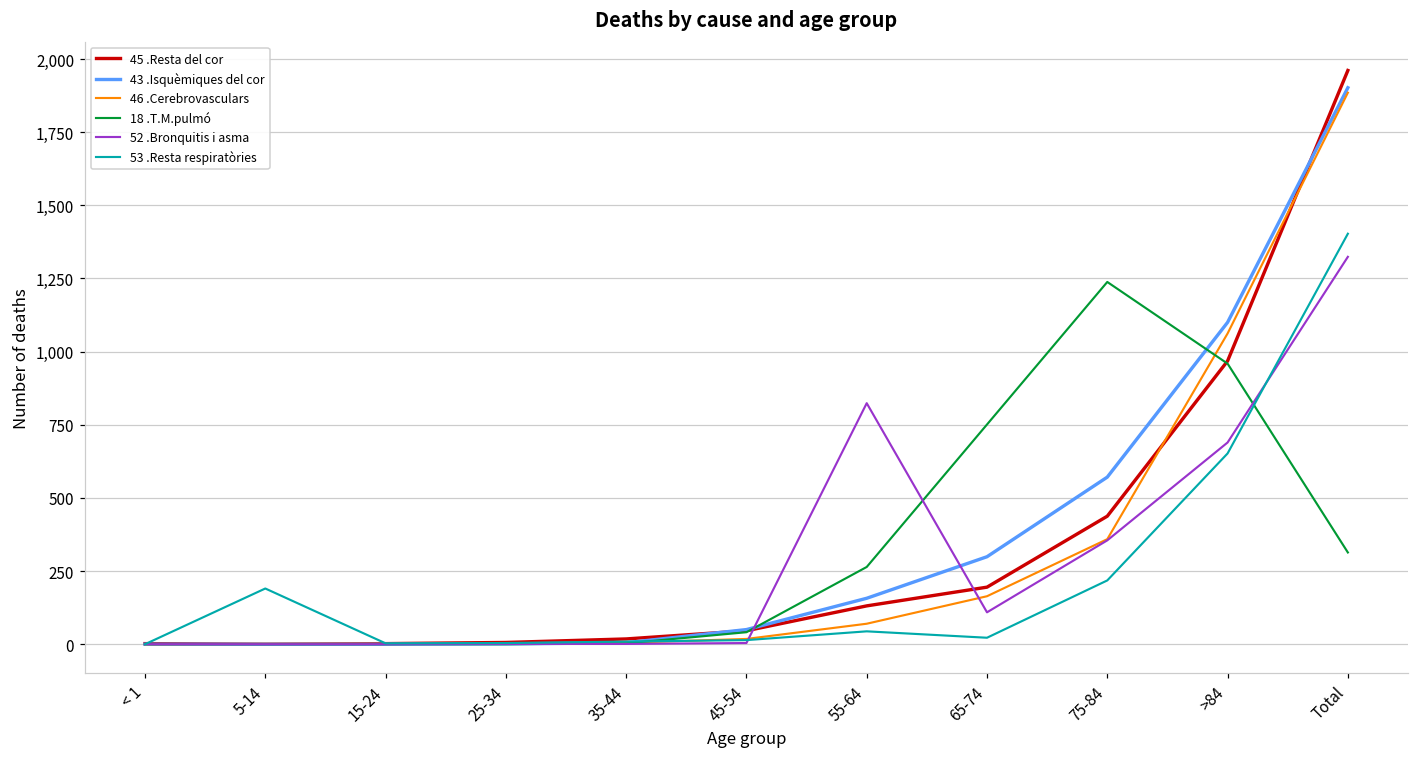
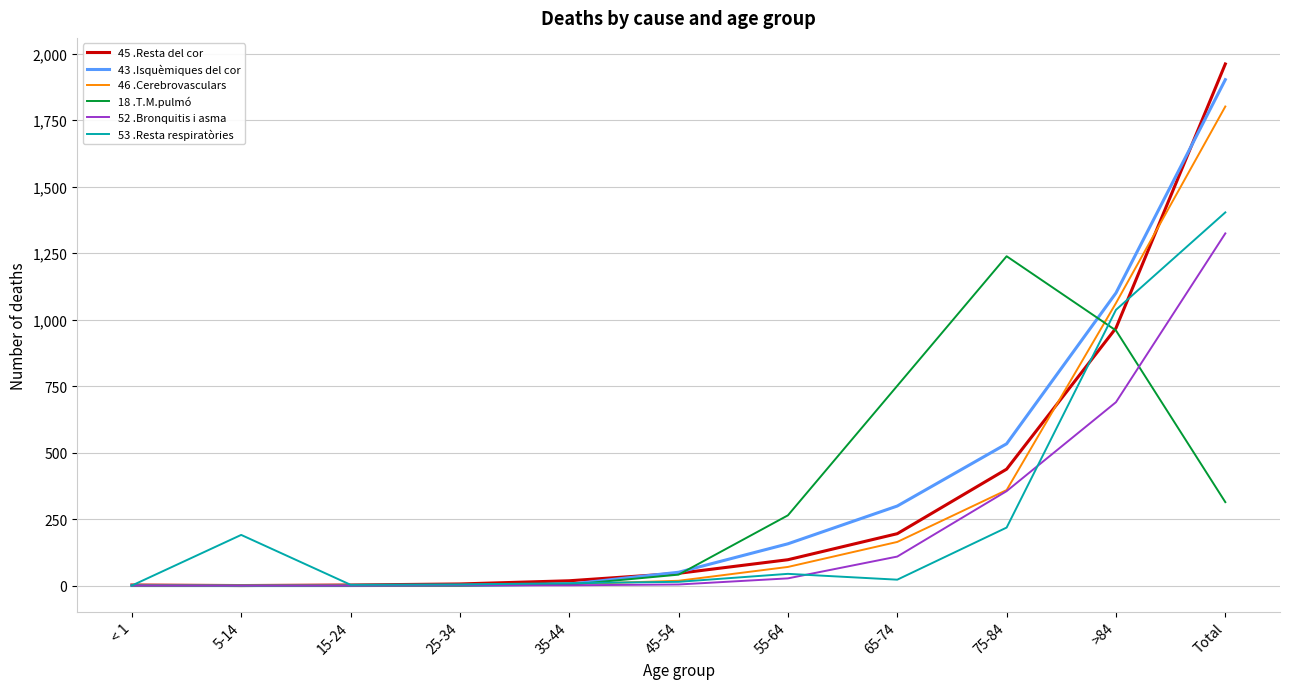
  {
    "45 .Resta del cor": {
-     "55-64": "130",
+     "55-64": "100",
      "65-74": "200",
      "75-84": "440",
      "Total": "1,960"
    },
    "43 .Isquèmiques del cor": {
      "55-64": "160",
      "65-74": "300",
-     "75-84": "570",
+     "75-84": "530",
      ">84": "1,100",
      "Total": "1,900"
    },
    "46 .Cerebrovasculars": {
      "55-64": "70",
      "65-74": "160",
      ">84": "1,060",
-     "Total": "1,890"
+     "Total": "1,800"
    },
    "18 .T.M.pulmó": {
      "55-64": "260",
      "65-74": "750",
      "75-84": "1,240",
      "Total": "310"
    },
    "52 .Bronquitis i asma": {
      "45-54": "0",
-     "55-64": "820",
+     "55-64": "30",
      "65-74": "110",
      ">84": "690",
      "Total": "1,320"
    },
    "53 .Resta respiratòries": {
      "5-14": "190",
      "55-64": "40",
      "65-74": "20",
      "75-84": "220",
-     ">84": "650",
+     ">84": "1,040",
      "Total": "1,400"
    }
  }
